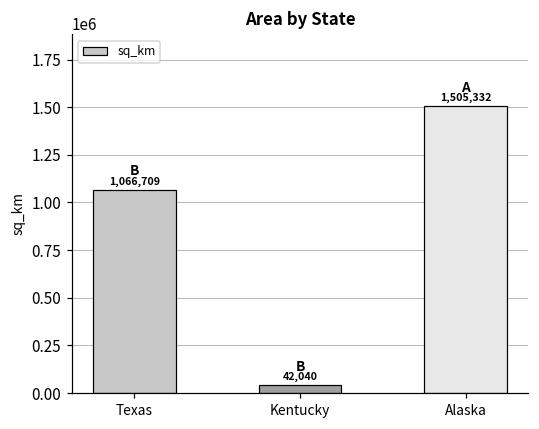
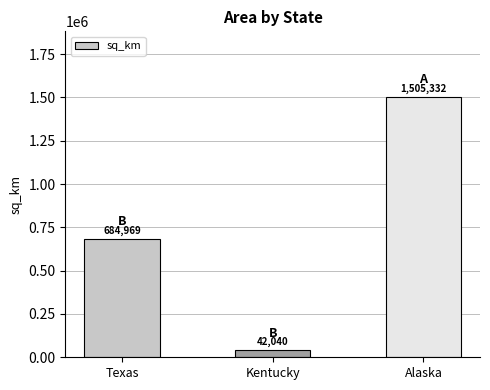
  {
-   "Texas": "1,066,709",
+   "Texas": "684,969",
    "Kentucky": "42,040",
    "Alaska": "1,505,332"
  }
